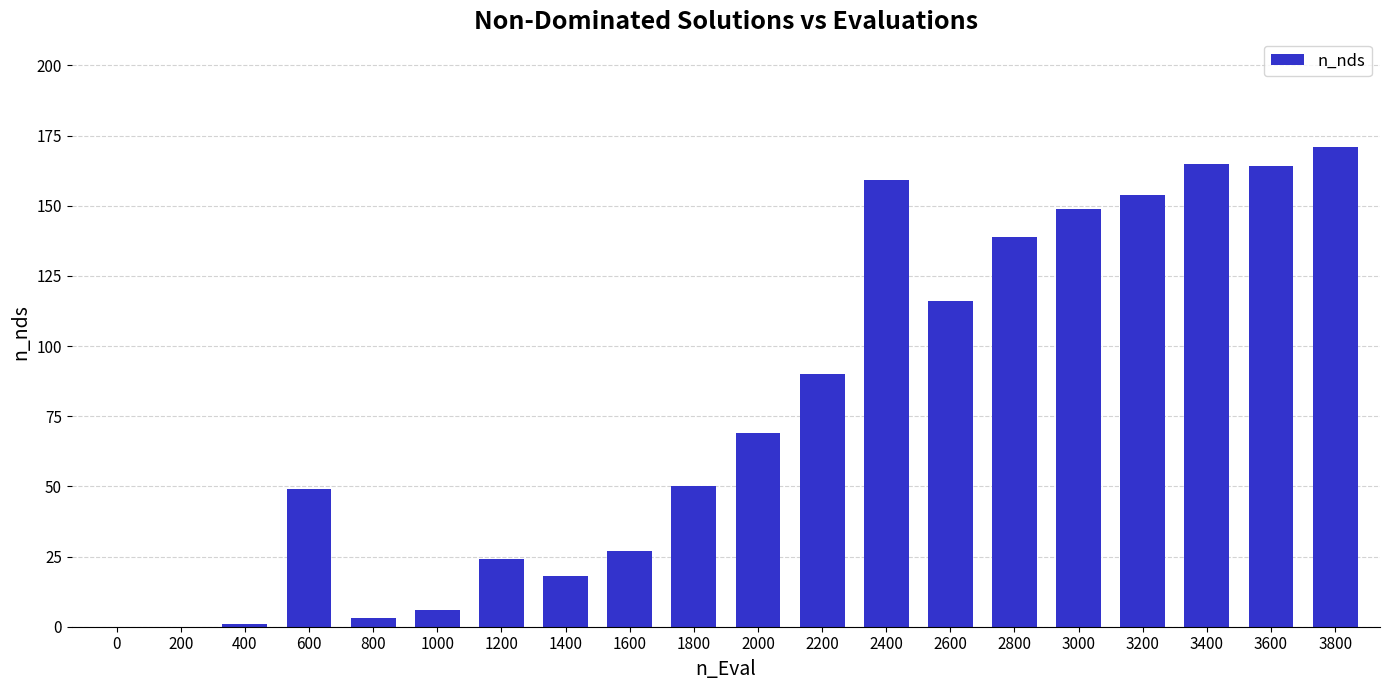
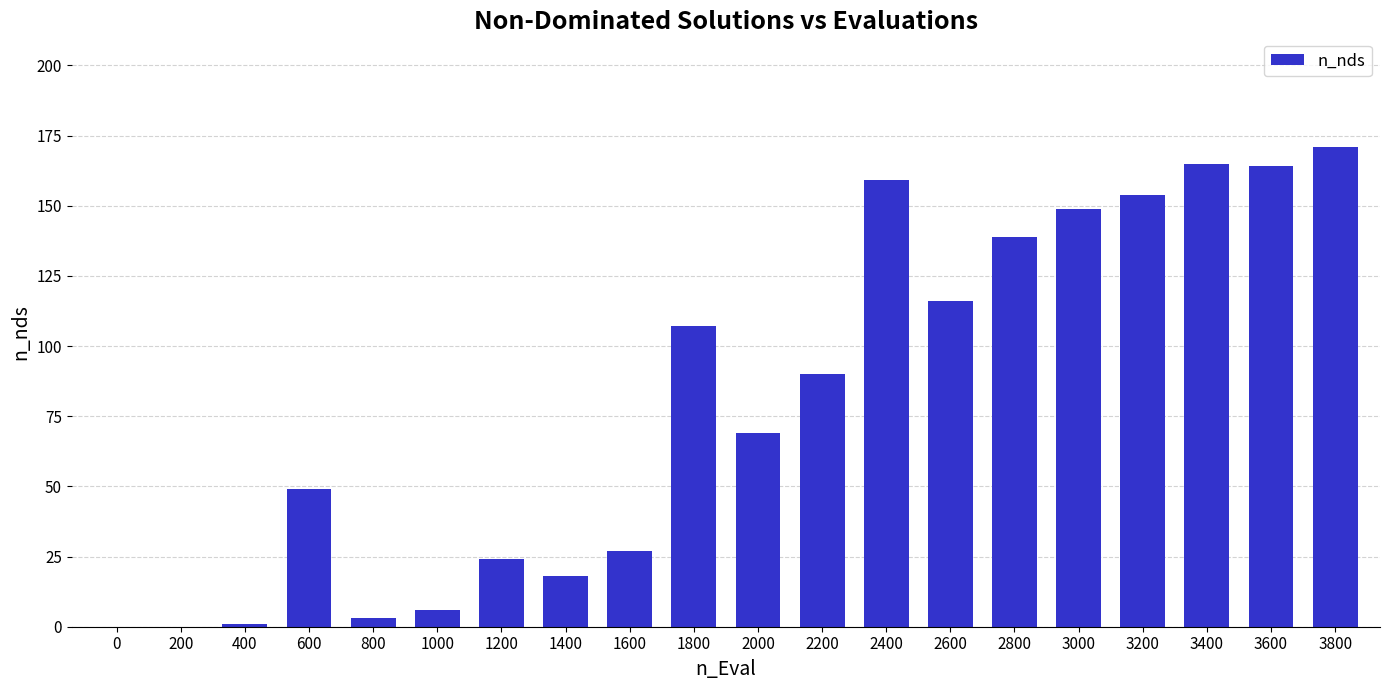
  {
    "0": 0,
    "200": 0,
    "400": 1,
    "600": 49,
    "800": 3,
    "1000": 6,
    "1200": 24,
    "1400": 18,
    "1600": 27,
-   "1800": 50,
+   "1800": 107,
    "2000": 69,
    "2200": 90,
    "2400": 159,
    "2600": 116,
    "2800": 139,
    "3000": 149,
    "3200": 154,
    "3400": 165,
    "3600": 164,
    "3800": 171
  }
